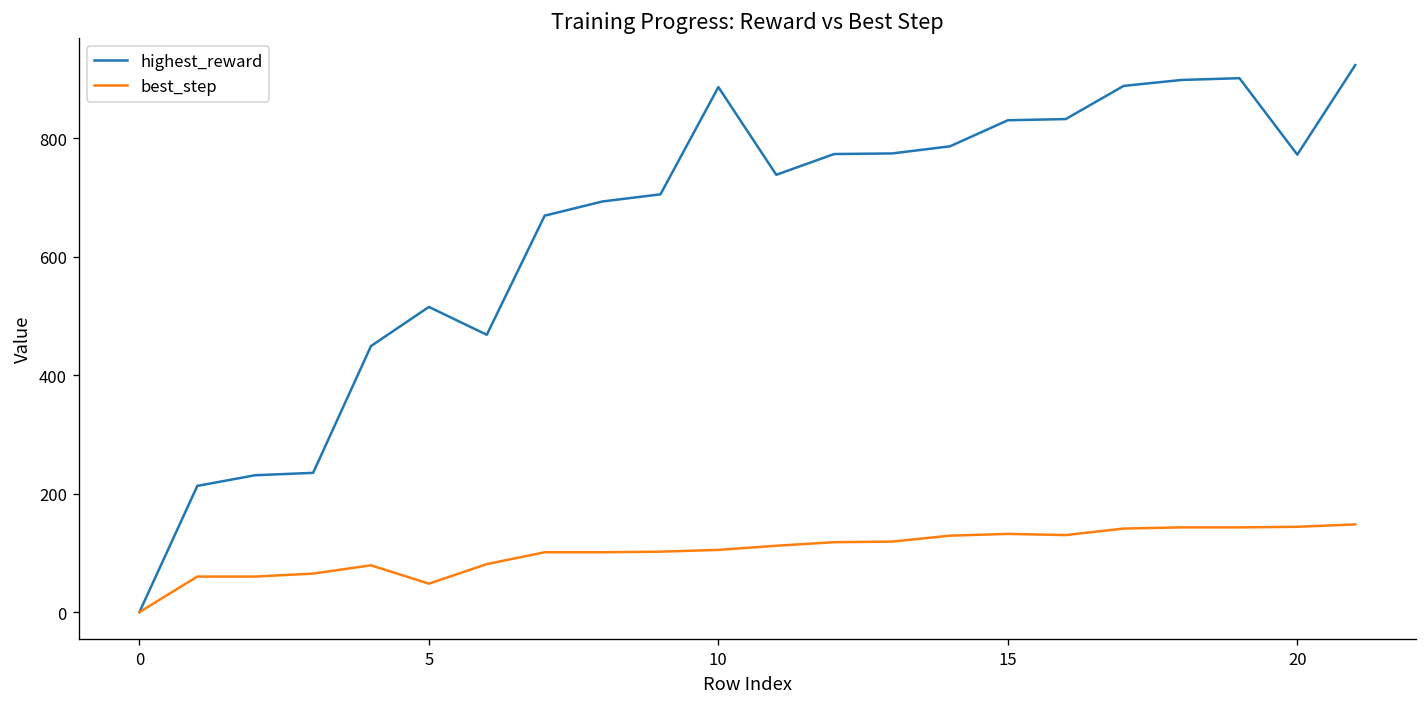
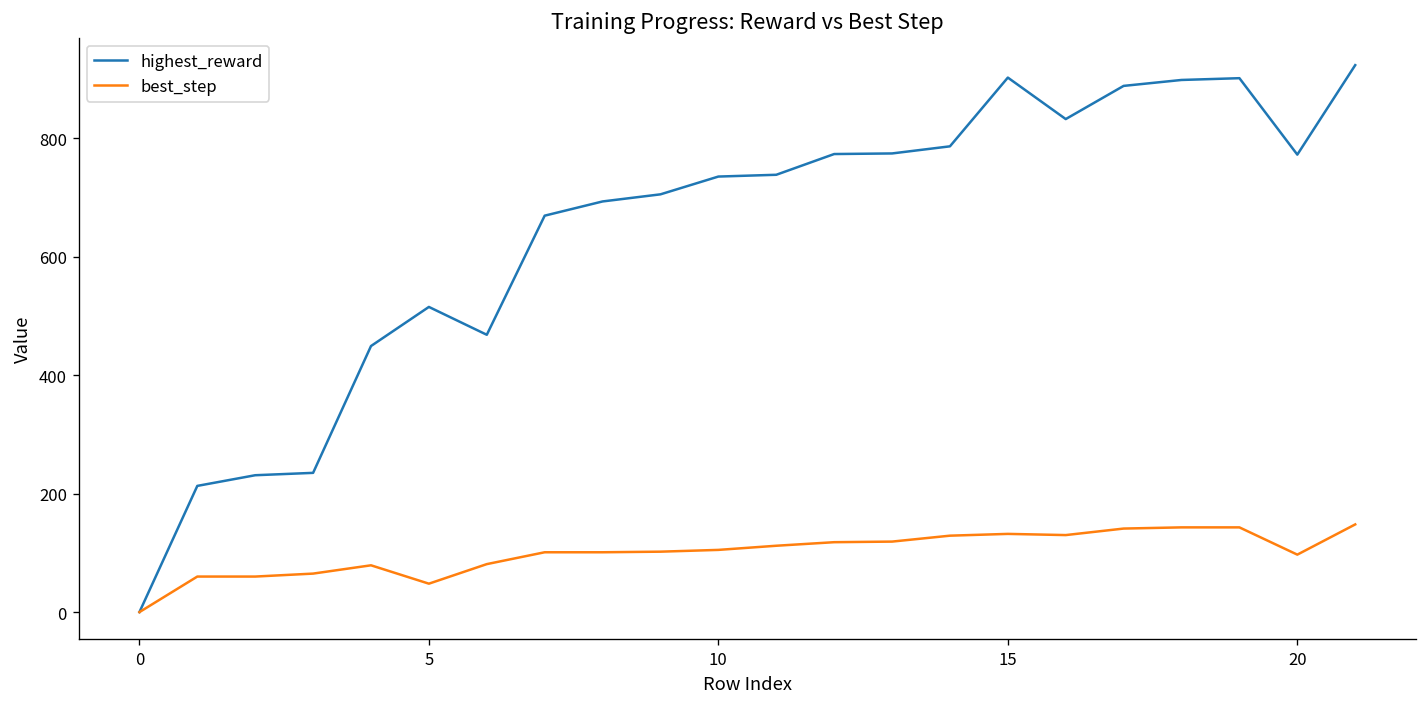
  {
    "highest_reward": {
      "5": 520,
-     "10": 890,
-     "15": 830,
+     "10": 740,
+     "15": 900,
      "20": 770
    },
    "best_step": {
      "5": 50,
      "10": 110,
      "15": 130,
-     "20": 140
+     "20": 100
    }
  }
